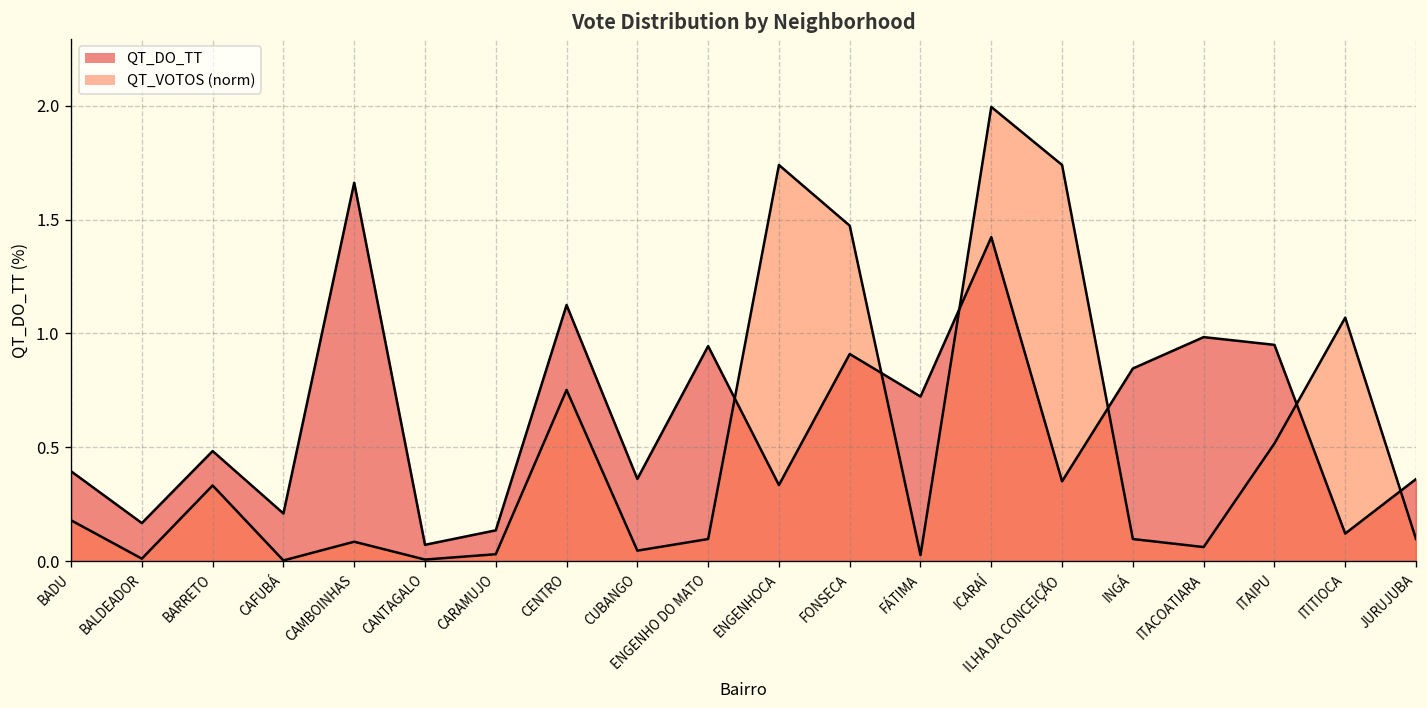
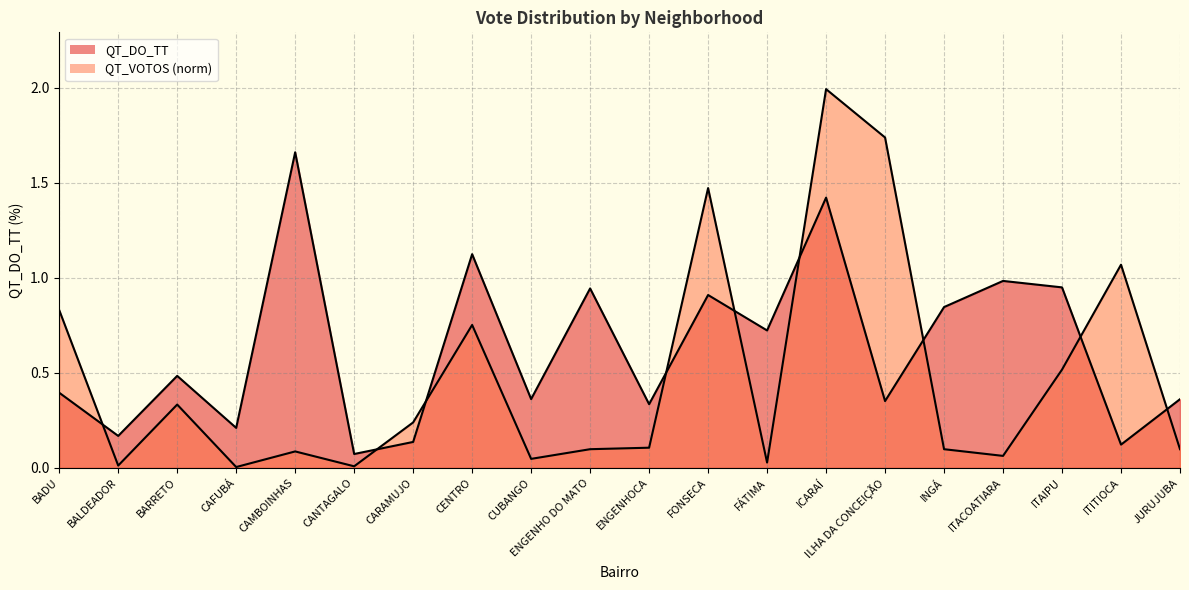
  {
    "QT_DO_TT": {
      "BADU": 0.40,
      "BALDEADOR": 0.17,
      "BARRETO": 0.48,
      "CAFUBÁ": 0.21,
      "CAMBOINHAS": 1.66,
      "CANTAGALO": 0.07,
      "CARAMUJO": 0.14,
      "CENTRO": 1.12,
      "CUBANGO": 0.36,
      "ENGENHO DO MATO": 0.94,
      "ENGENHOCA": 0.33,
      "FONSECA": 0.91,
      "FÁTIMA": 0.72,
      "ICARAÍ": 1.42,
      "ILHA DA CONCEIÇÃO": 0.35,
      "INGÁ": 0.85,
      "ITACOATIARA": 0.98,
      "ITAIPU": 0.95,
      "ITITIOCA": 0.12,
      "JURUJUBA": 0.36
    },
    "QT_VOTOS (norm)": {
-     "BADU": 0.18,
+     "BADU": 0.83,
      "BALDEADOR": 0.01,
      "BARRETO": 0.33,
      "CAFUBÁ": 0.00,
      "CAMBOINHAS": 0.09,
      "CANTAGALO": 0.01,
-     "CARAMUJO": 0.03,
+     "CARAMUJO": 0.24,
      "CENTRO": 0.75,
      "CUBANGO": 0.05,
      "ENGENHO DO MATO": 0.10,
-     "ENGENHOCA": 1.74,
+     "ENGENHOCA": 0.11,
      "FONSECA": 1.47,
      "FÁTIMA": 0.03,
      "ICARAÍ": 1.99,
      "ILHA DA CONCEIÇÃO": 1.74,
      "INGÁ": 0.10,
      "ITACOATIARA": 0.06,
      "ITAIPU": 0.52,
      "ITITIOCA": 1.07,
      "JURUJUBA": 0.10
    }
  }
